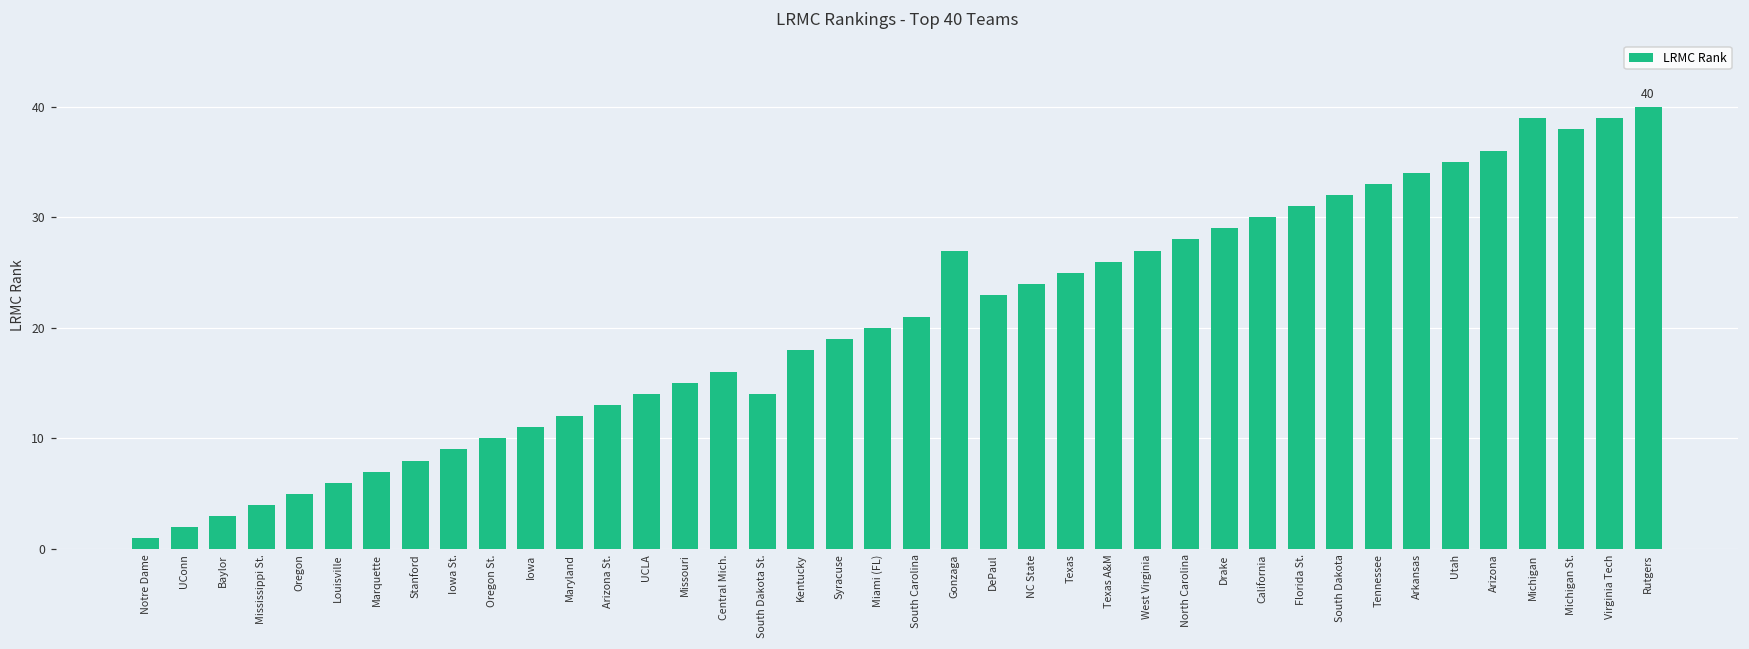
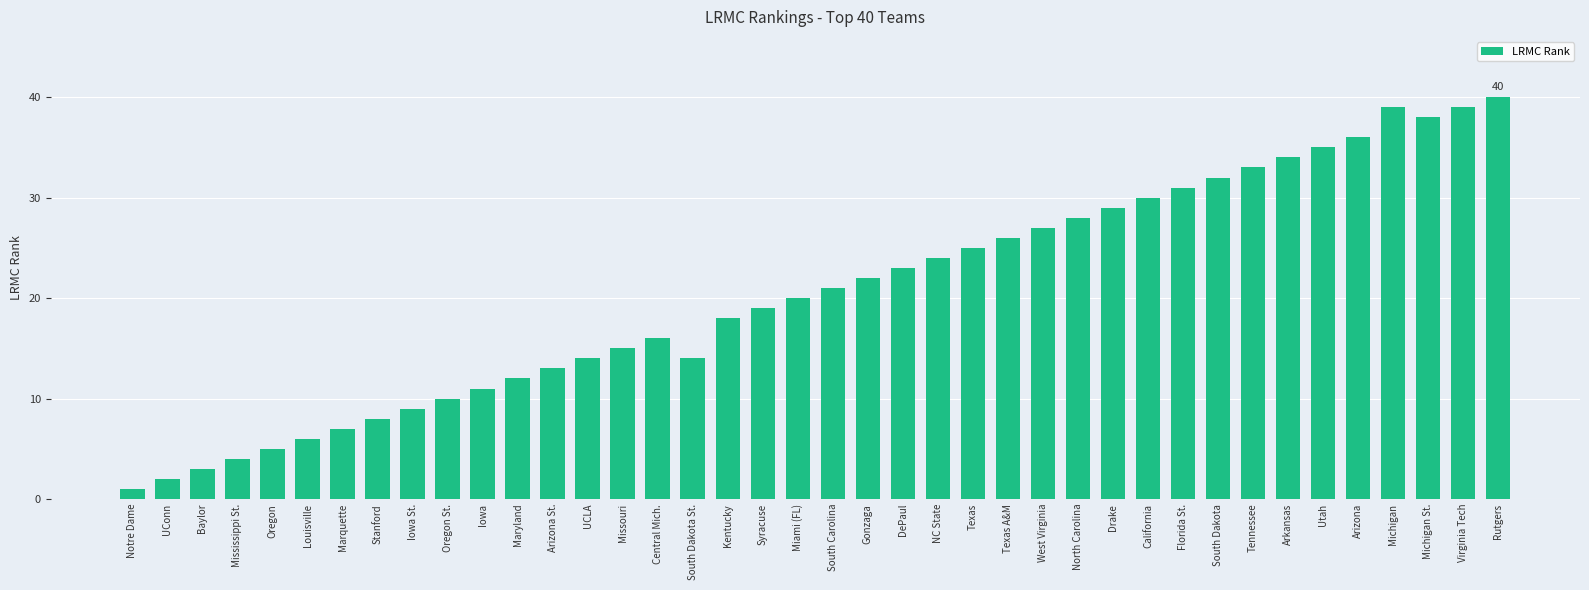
  {
    "Notre Dame": 1,
    "UConn": 2,
    "Baylor": 3,
    "Mississippi St.": 4,
    "Oregon": 5,
    "Louisville": 6,
    "Marquette": 7,
    "Stanford": 8,
    "Iowa St.": 9,
    "Oregon St.": 10,
    "Iowa": 11,
    "Maryland": 12,
    "Arizona St.": 13,
    "UCLA": 14,
    "Missouri": 15,
    "Central Mich.": 16,
    "South Dakota St.": 14,
    "Kentucky": 18,
    "Syracuse": 19,
    "Miami (FL)": 20,
    "South Carolina": 21,
-   "Gonzaga": 27,
+   "Gonzaga": 22,
    "DePaul": 23,
    "NC State": 24,
    "Texas": 25,
    "Texas A&M": 26,
    "West Virginia": 27,
    "North Carolina": 28,
    "Drake": 29,
    "California": 30,
    "Florida St.": 31,
    "South Dakota": 32,
    "Tennessee": 33,
    "Arkansas": 34,
    "Utah": 35,
    "Arizona": 36,
    "Michigan": 39,
    "Michigan St.": 38,
    "Virginia Tech": 39
  }
